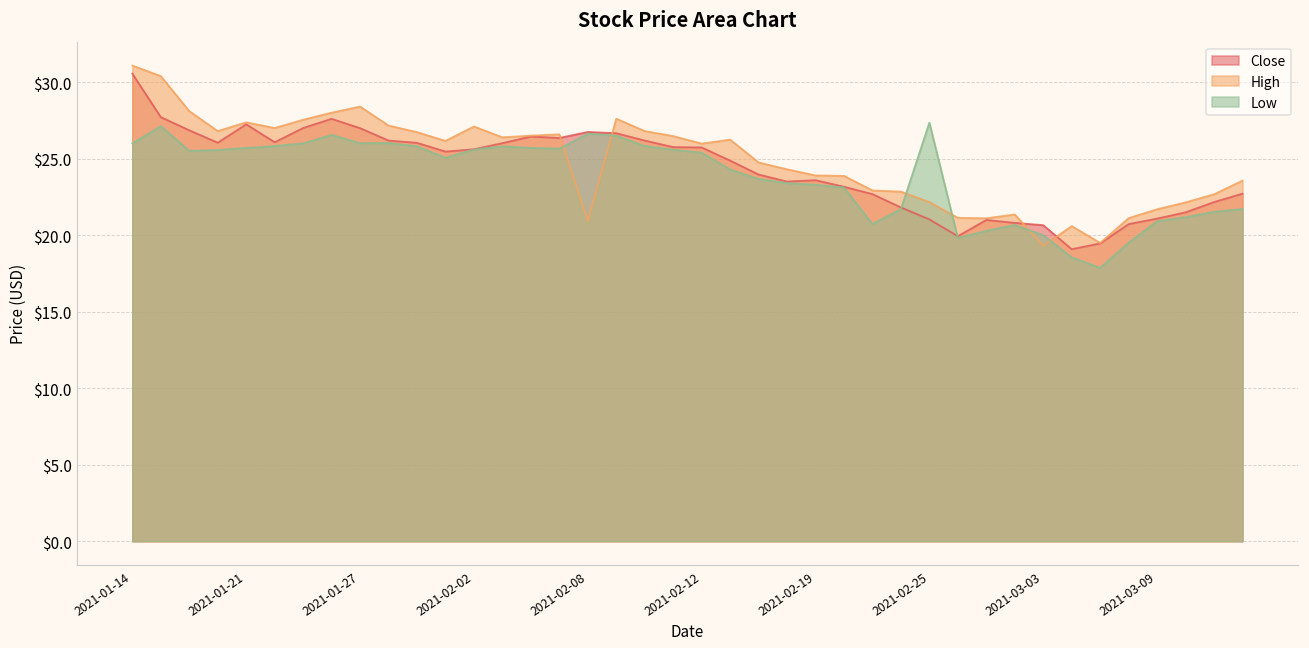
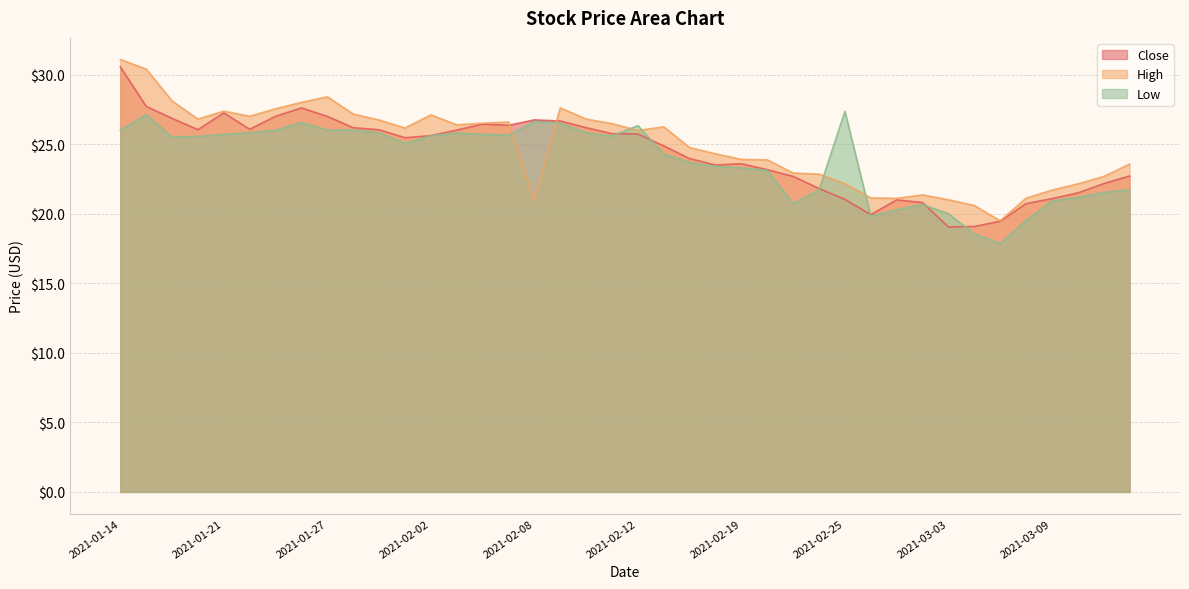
  {
    "Close": {
      "2021-01-14": "$30.6",
      "2021-01-27": "$27.0",
      "2021-02-12": "$25.7",
      "2021-02-19": "$23.6",
      "2021-02-25": "$21.0",
-     "2021-03-03": "$20.6"
+     "2021-03-03": "$19.0"
    },
    "High": {
      "2021-01-14": "$31.1",
      "2021-01-27": "$28.4",
      "2021-02-02": "$27.1",
      "2021-02-08": "$20.9",
      "2021-02-12": "$26.0",
      "2021-02-19": "$23.9",
      "2021-02-25": "$22.2",
-     "2021-03-03": "$19.3",
+     "2021-03-03": "$21.0",
      "2021-03-09": "$21.7"
    },
    "Low": {
      "2021-01-14": "$26.0",
      "2021-01-21": "$25.7",
      "2021-01-27": "$26.0",
-     "2021-02-12": "$25.4",
+     "2021-02-12": "$26.3",
      "2021-02-19": "$23.3",
      "2021-02-25": "$27.4",
      "2021-03-03": "$20.0"
    }
  }
